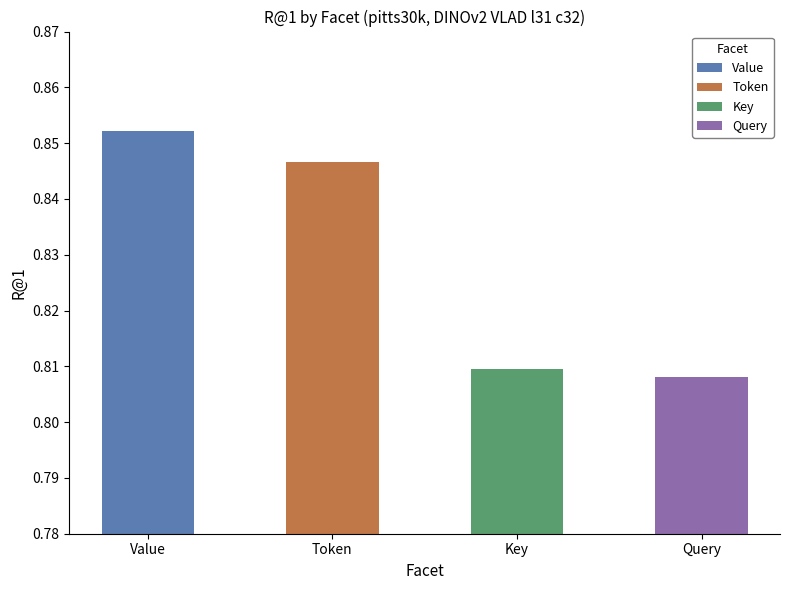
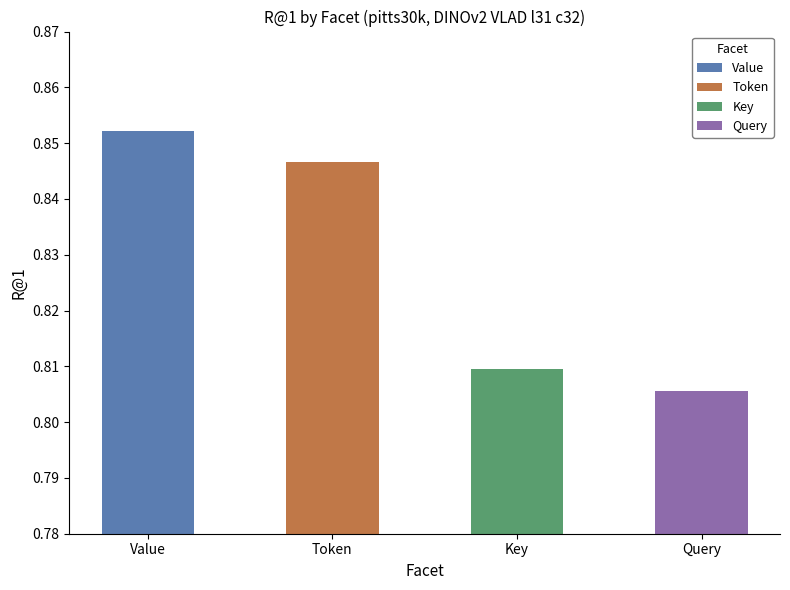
  {
    "Value": 0.852,
    "Token": 0.847,
    "Key": 0.810,
-   "Query": 0.808
+   "Query": 0.806
  }
